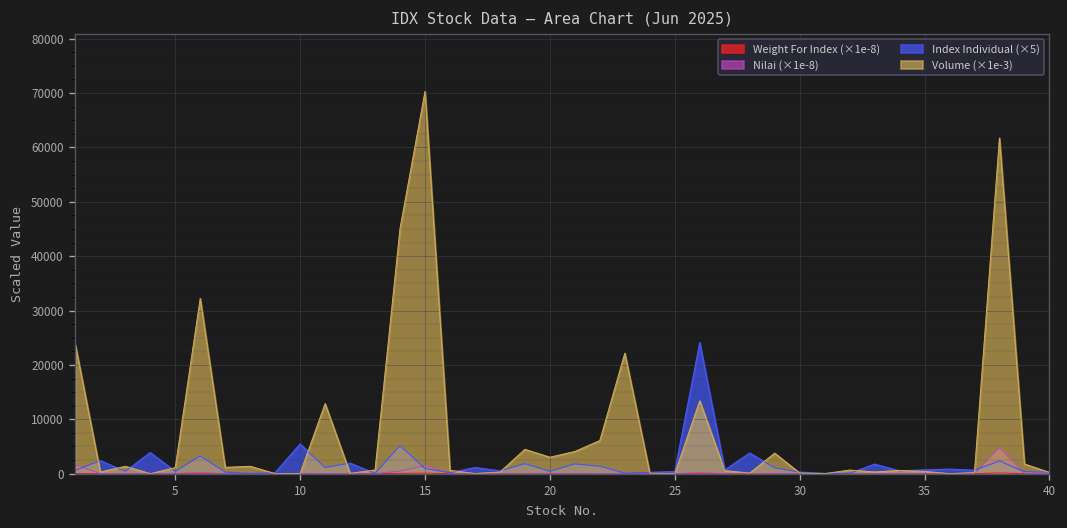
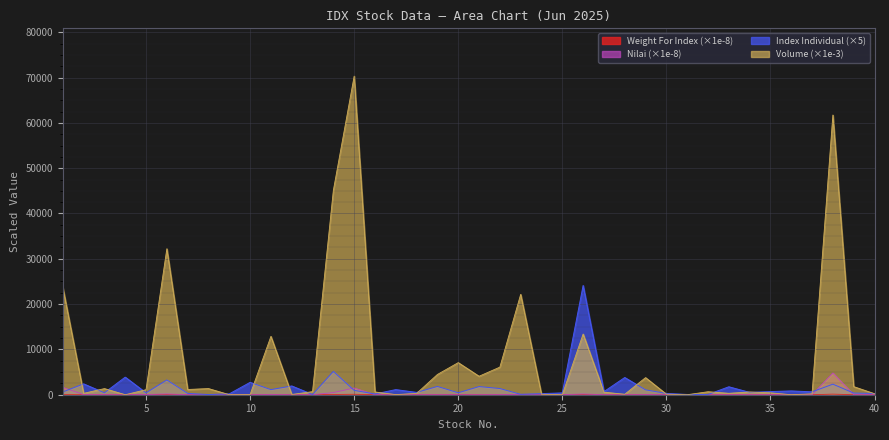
  {
    "Weight For Index (×1e-8)": {
      "15": 0
    },
    "Index Individual (×5)": {
-     "10": 5000
+     "10": 3000
    },
    "Volume (×1e-3)": {
      "5": 1000,
      "15": 70000,
-     "20": 3000
+     "20": 7000
    }
  }
